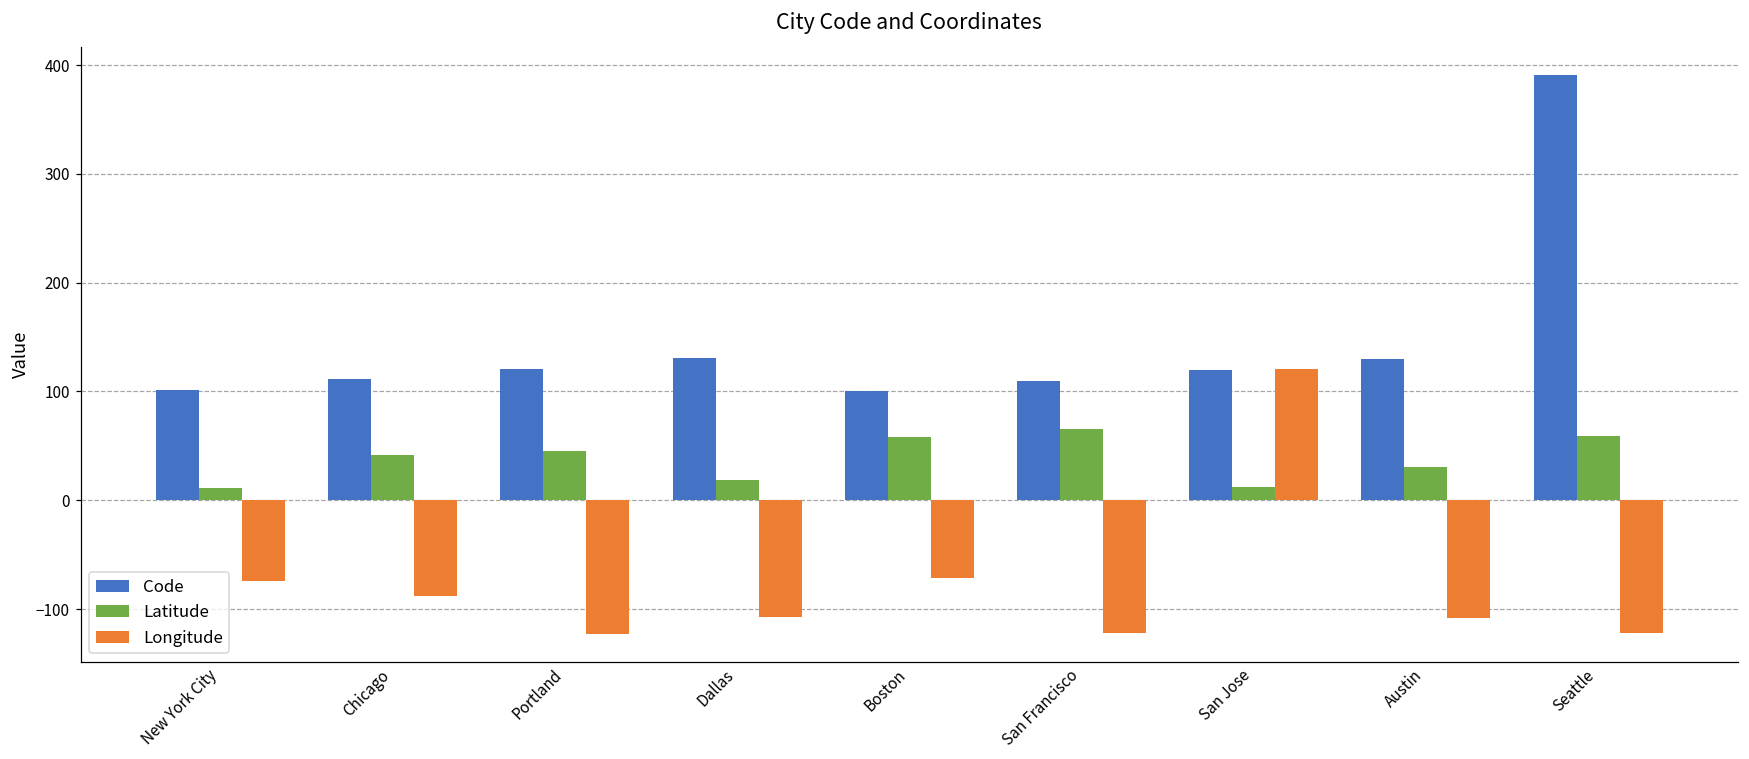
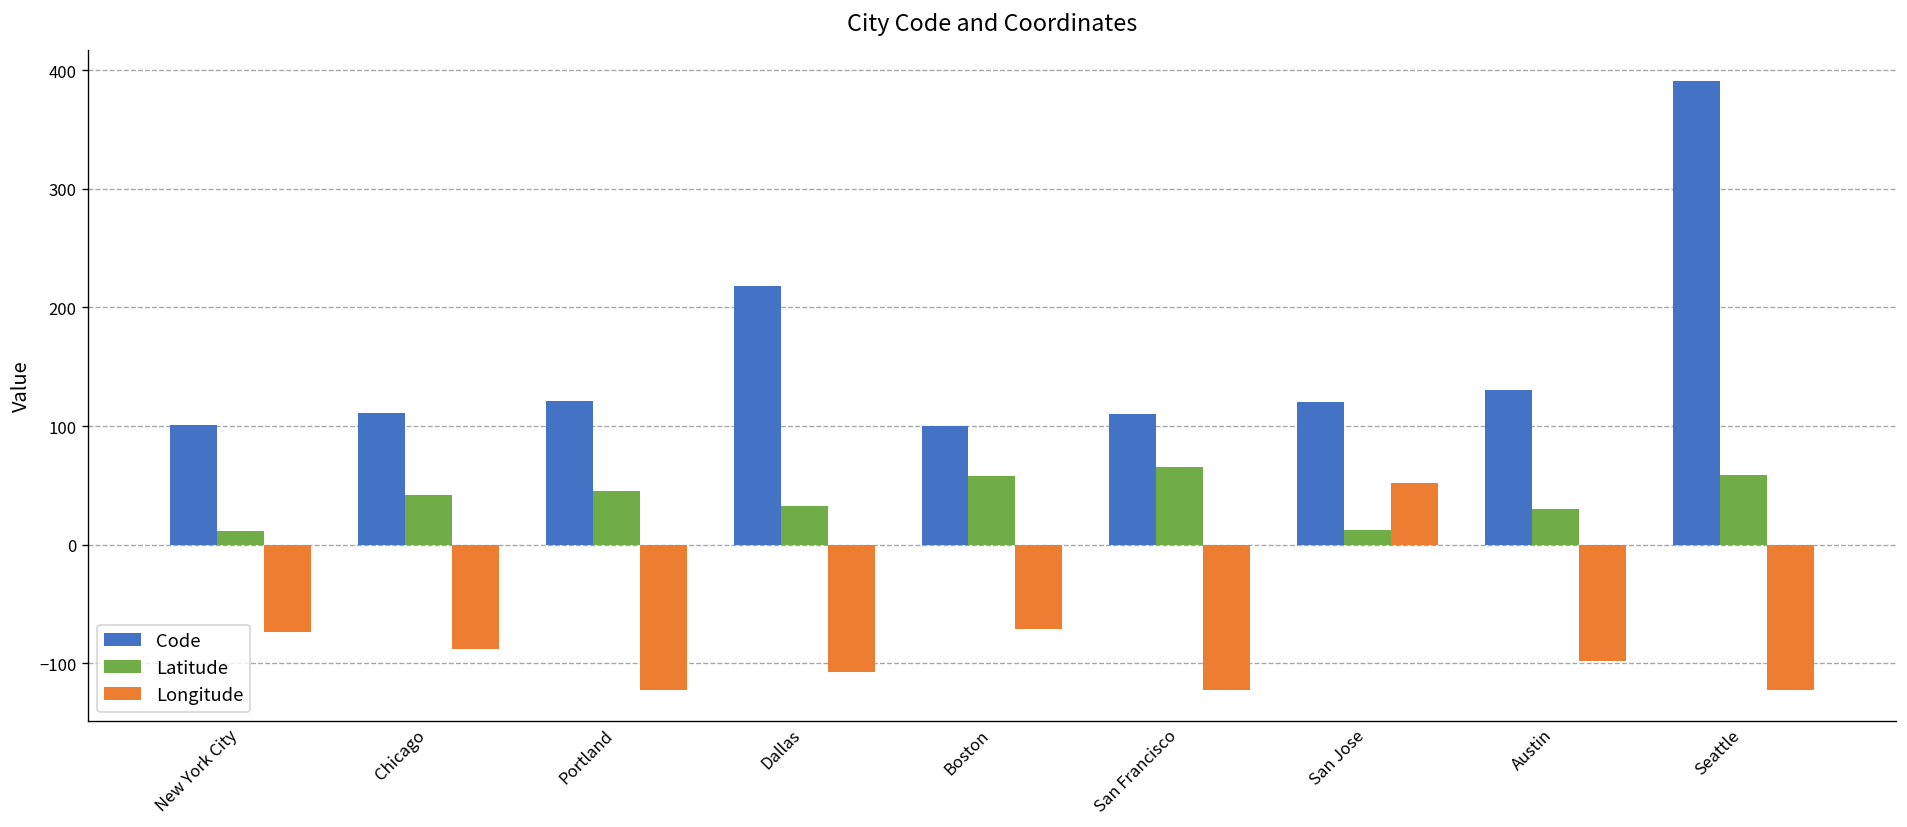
  {
    "Code": {
      "New York City": 100,
      "Chicago": 110,
      "Portland": 120,
-     "Dallas": 130,
+     "Dallas": 220,
      "Boston": 100,
      "San Francisco": 110,
      "San Jose": 120,
      "Austin": 130,
      "Seattle": 390
    },
    "Latitude": {
      "New York City": 10,
      "Chicago": 40,
      "Portland": 50,
-     "Dallas": 20,
+     "Dallas": 30,
      "Boston": 60,
      "San Francisco": 70,
      "San Jose": 10,
      "Austin": 30,
      "Seattle": 60
    },
    "Longitude": {
      "New York City": -70,
      "Chicago": -90,
      "Portland": -120,
      "Dallas": -110,
      "Boston": -70,
      "San Francisco": -120,
-     "San Jose": 120,
-     "Austin": -110,
+     "San Jose": 50,
+     "Austin": -100,
      "Seattle": -120
    }
  }
